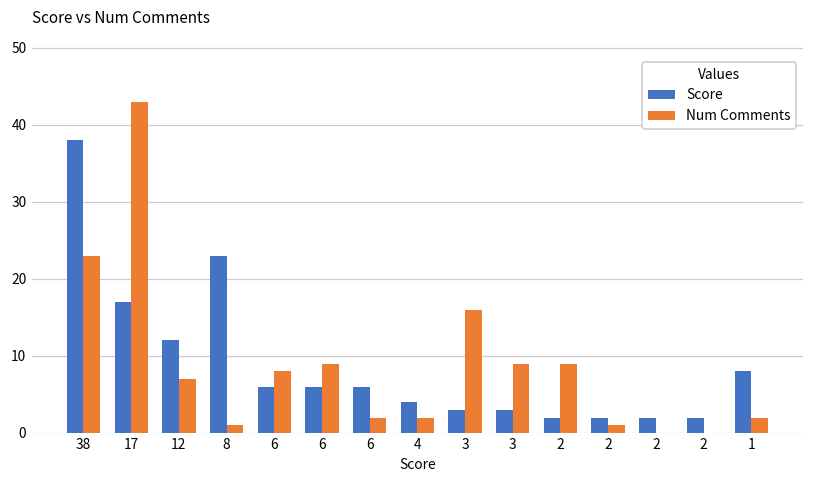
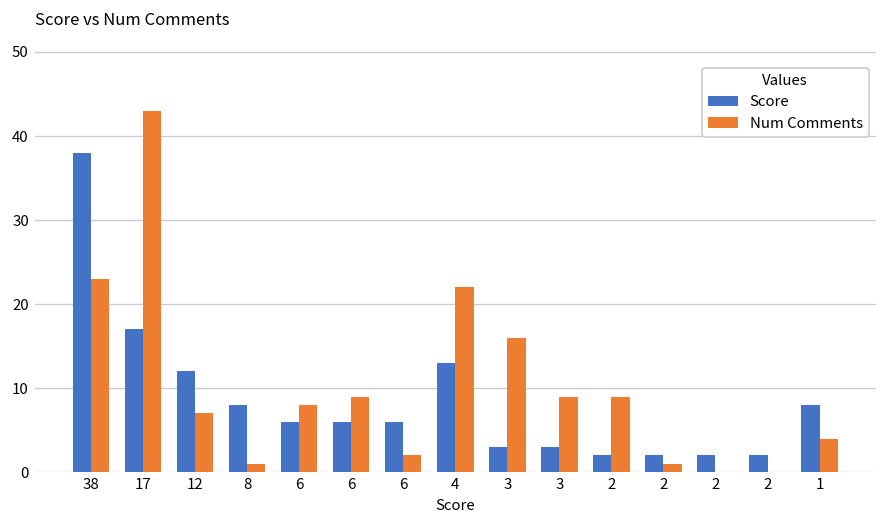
  {
    "Score": {
      "38": 38,
      "17": 17,
      "12": 12,
-     "8": 23,
-     "4": 4,
+     "8": 8,
+     "4": 13,
      "1": 8
    },
    "Num Comments": {
      "38": 23,
      "17": 43,
      "12": 7,
      "8": 1,
-     "4": 2,
-     "1": 2
+     "4": 22,
+     "1": 4
    }
  }
